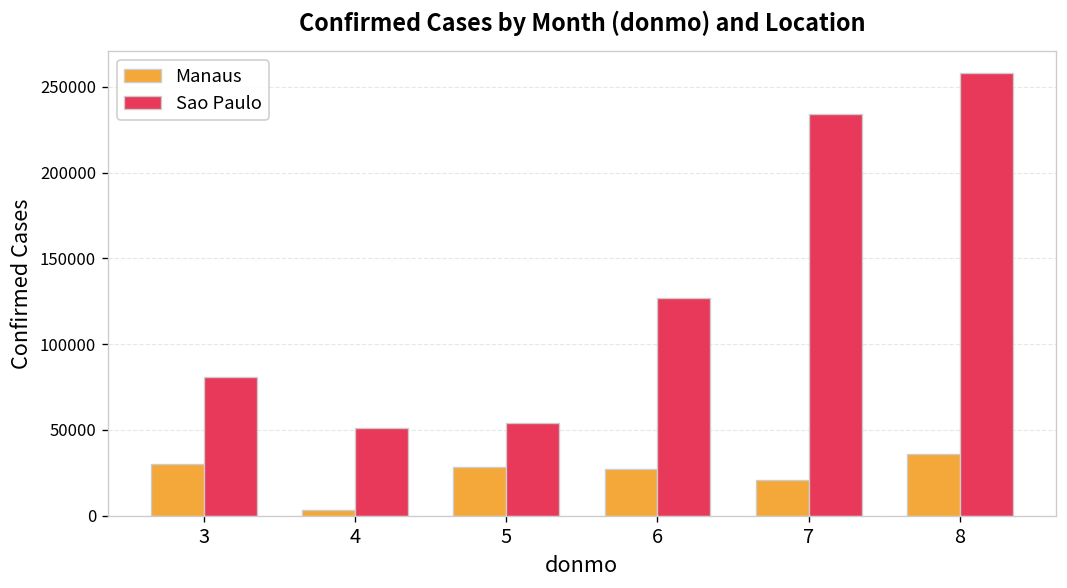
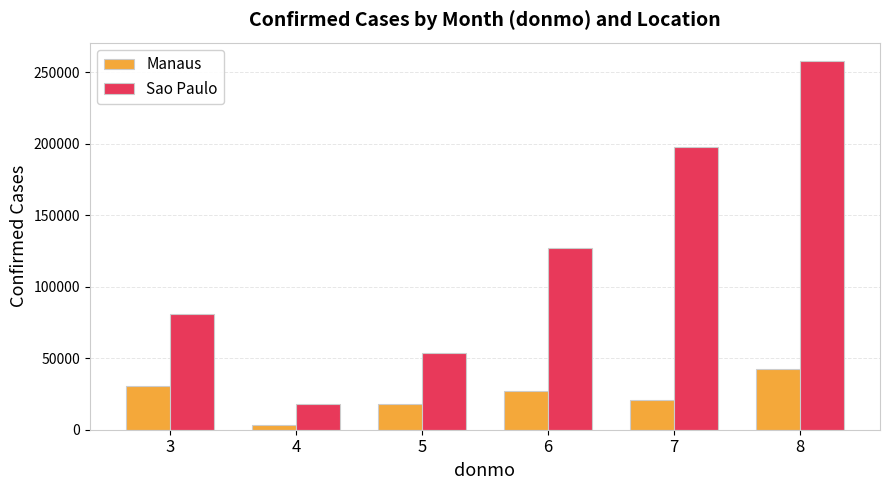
  {
    "Manaus": {
      "3": 30000,
      "4": 3000,
-     "5": 28000,
+     "5": 18000,
      "6": 27000,
      "7": 21000,
-     "8": 36000
+     "8": 42000
    },
    "Sao Paulo": {
      "3": 81000,
-     "4": 51000,
+     "4": 18000,
      "5": 54000,
      "6": 127000,
-     "7": 234000,
+     "7": 198000,
      "8": 258000
    }
  }
